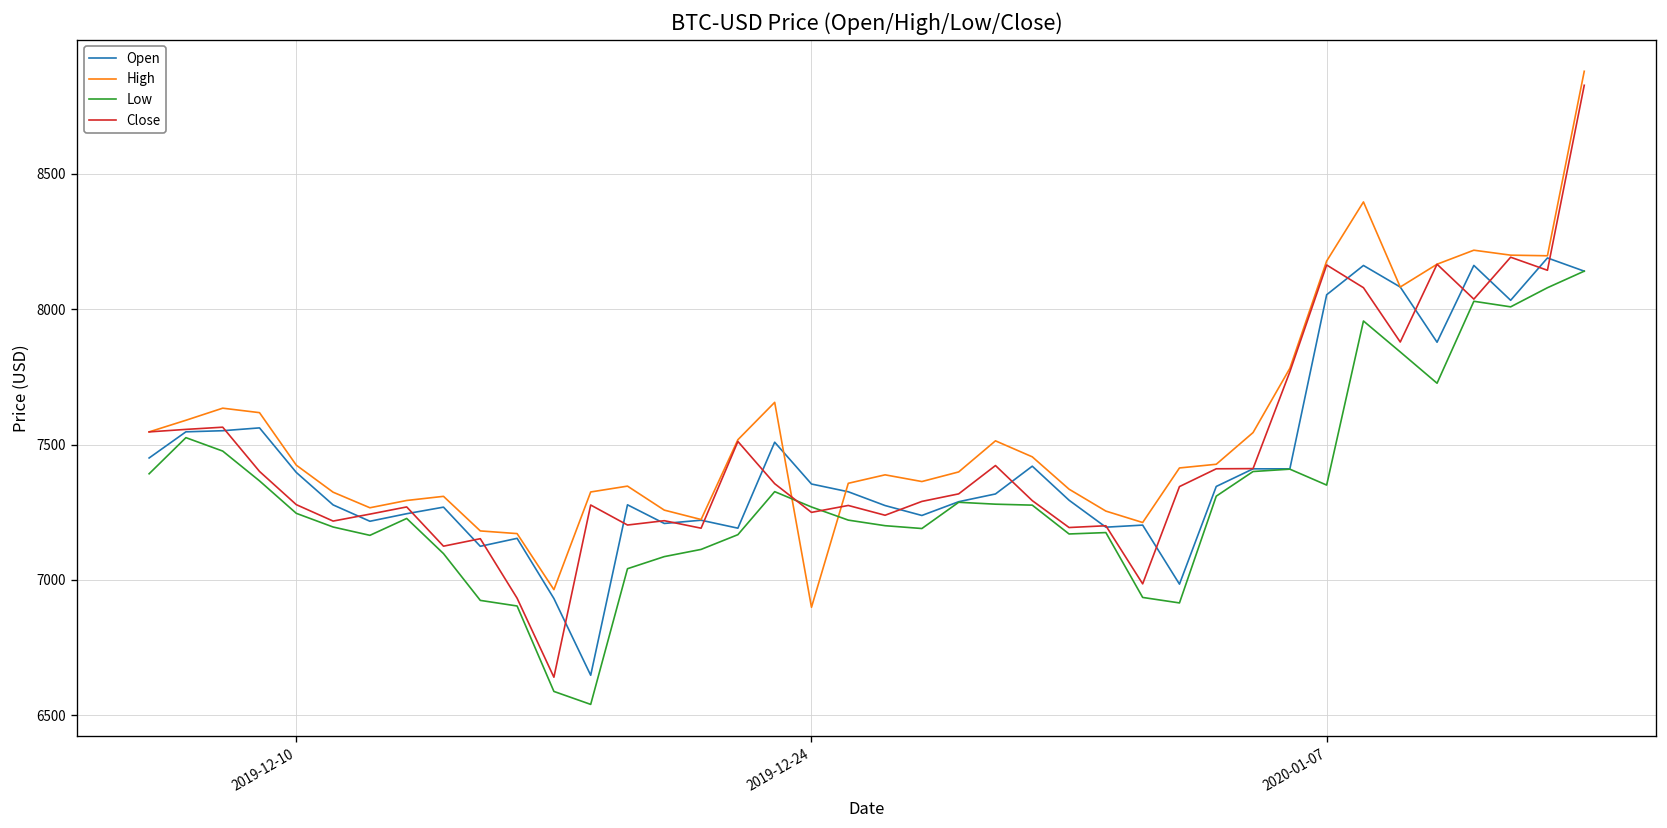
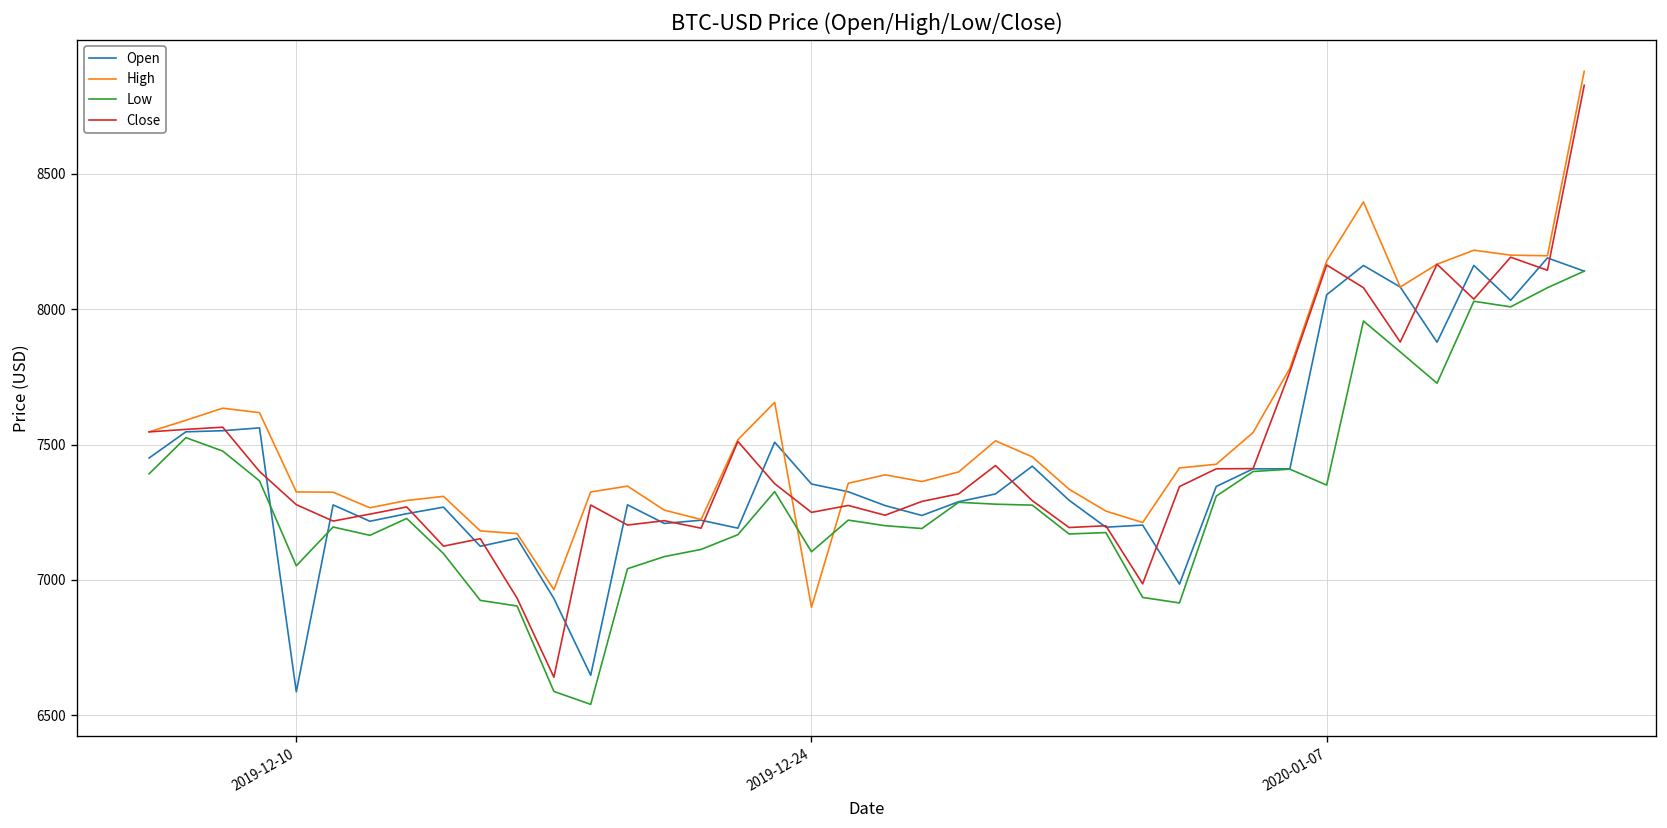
  {
    "Open": {
-     "2019-12-10": 7400,
+     "2019-12-10": 6590,
      "2019-12-24": 7350,
      "2020-01-07": 8050
    },
    "High": {
-     "2019-12-10": 7420,
+     "2019-12-10": 7330,
      "2019-12-24": 6900,
      "2020-01-07": 8180
    },
    "Low": {
-     "2019-12-10": 7250,
-     "2019-12-24": 7270,
+     "2019-12-10": 7050,
+     "2019-12-24": 7100,
      "2020-01-07": 7350
    },
    "Close": {
      "2019-12-10": 7280,
      "2019-12-24": 7250,
      "2020-01-07": 8160
    }
  }
